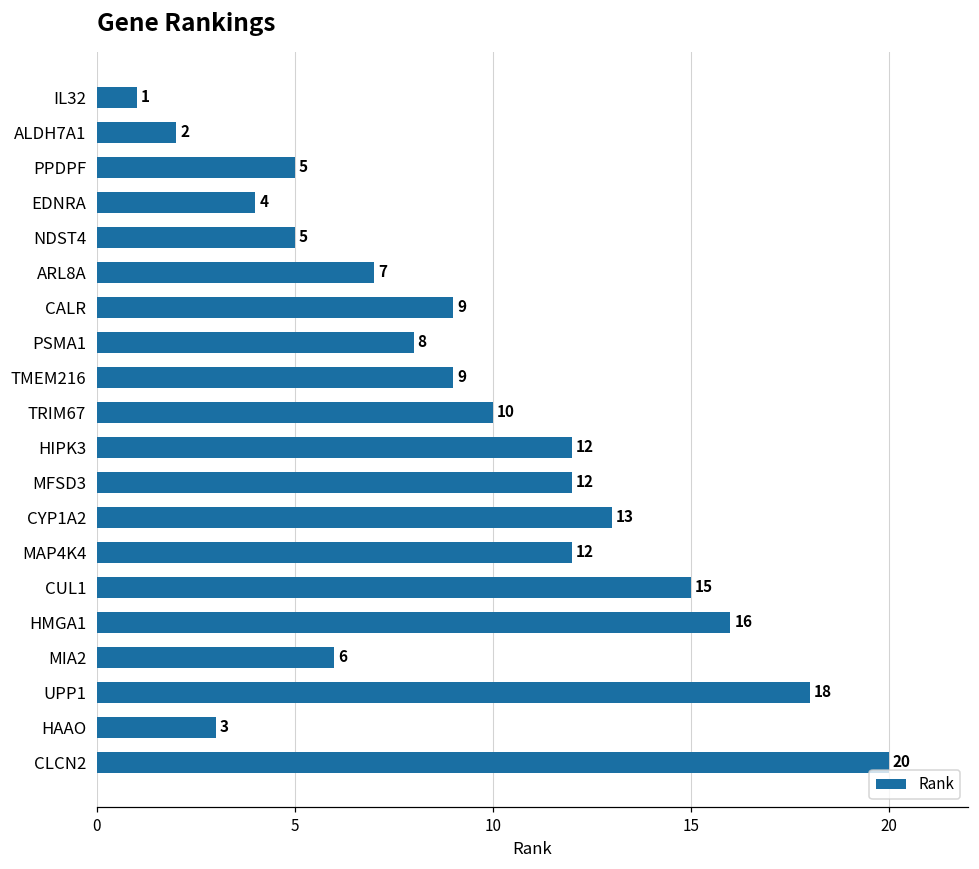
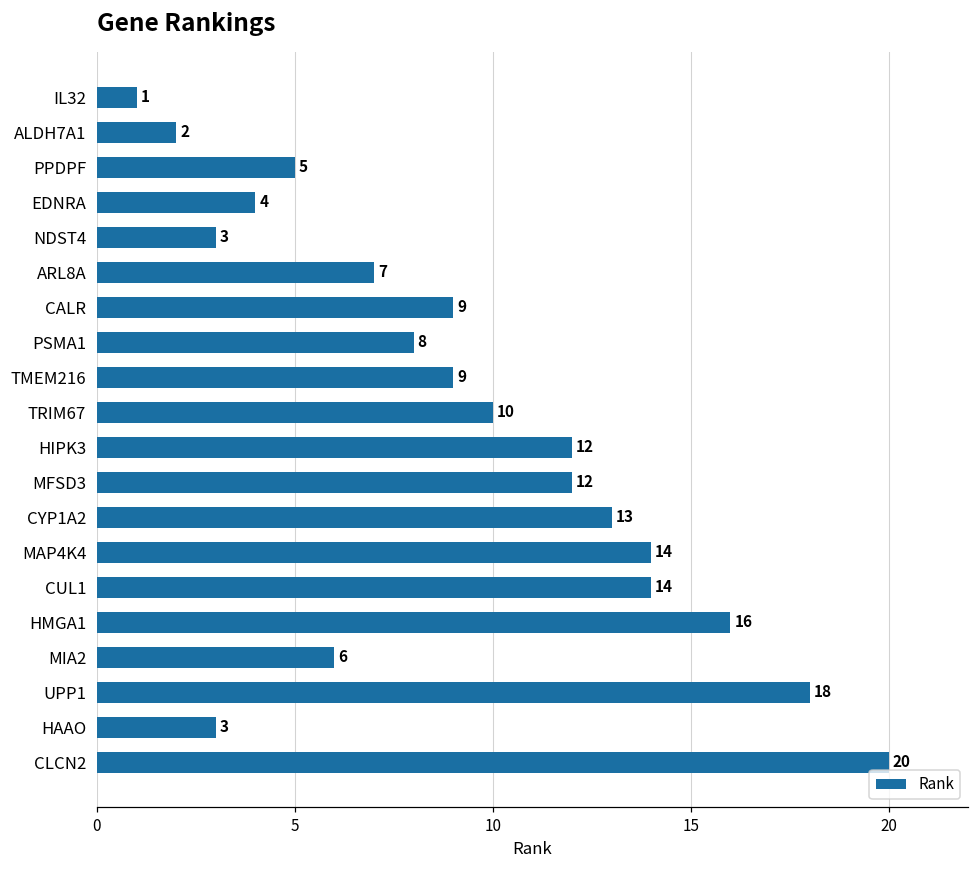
  {
    "IL32": 1,
    "ALDH7A1": 2,
    "PPDPF": 5,
    "EDNRA": 4,
-   "NDST4": 5,
+   "NDST4": 3,
    "ARL8A": 7,
    "CALR": 9,
    "PSMA1": 8,
    "TMEM216": 9,
    "TRIM67": 10,
    "HIPK3": 12,
    "MFSD3": 12,
    "CYP1A2": 13,
-   "MAP4K4": 12,
-   "CUL1": 15,
+   "MAP4K4": 14,
+   "CUL1": 14,
    "HMGA1": 16,
    "MIA2": 6,
    "UPP1": 18,
    "HAAO": 3,
    "CLCN2": 20
  }
